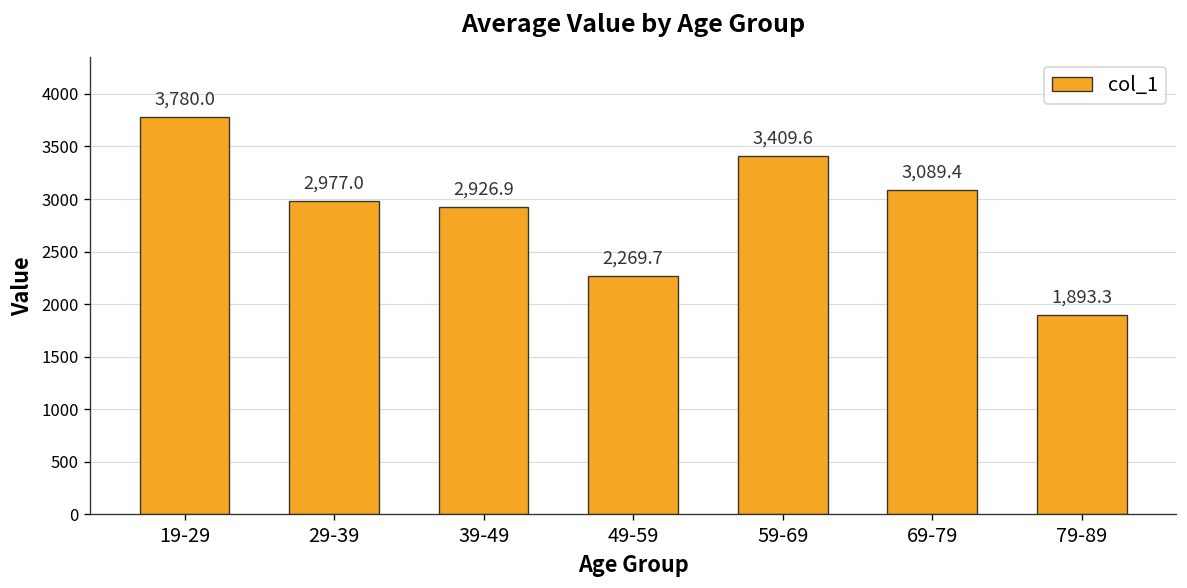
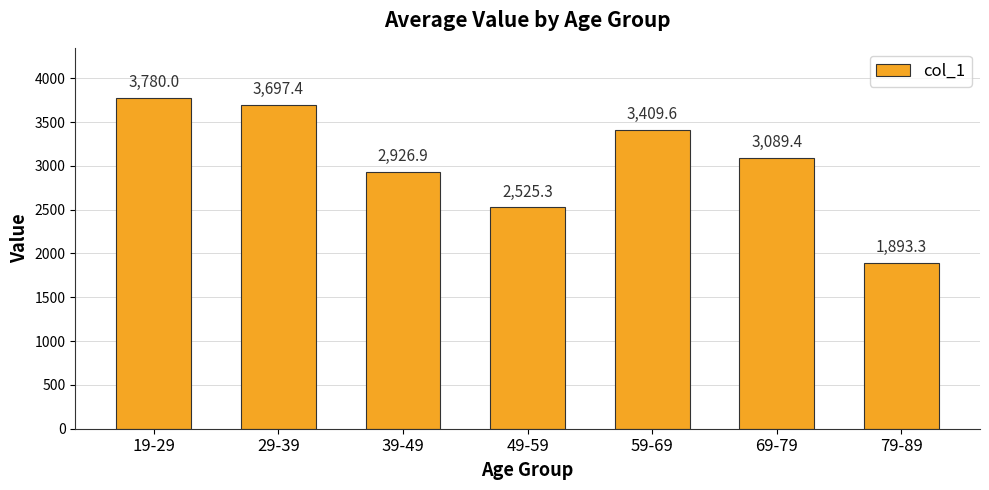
  {
    "19-29": "3,780.0",
-   "29-39": "2,977.0",
+   "29-39": "3,697.4",
    "39-49": "2,926.9",
-   "49-59": "2,269.7",
+   "49-59": "2,525.3",
    "59-69": "3,409.6",
    "69-79": "3,089.4",
    "79-89": "1,893.3"
  }
